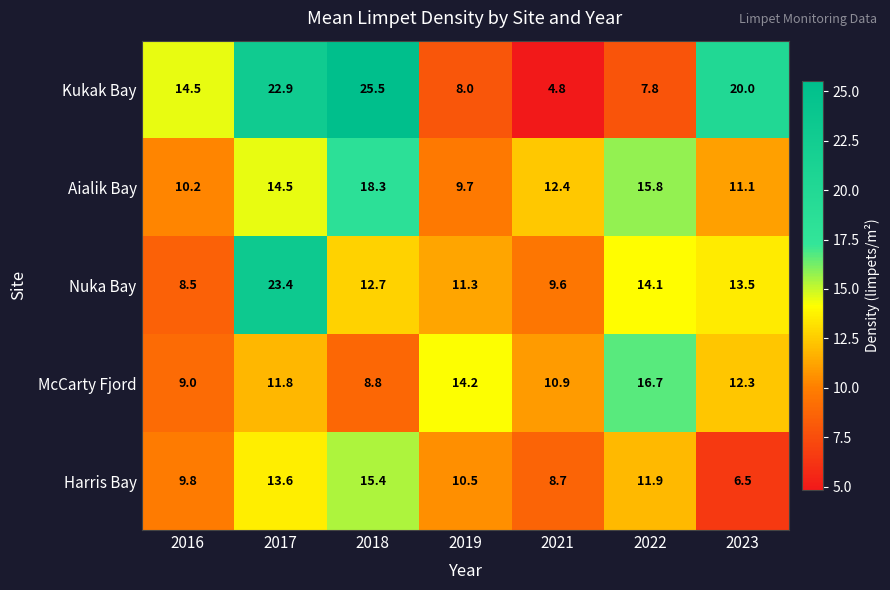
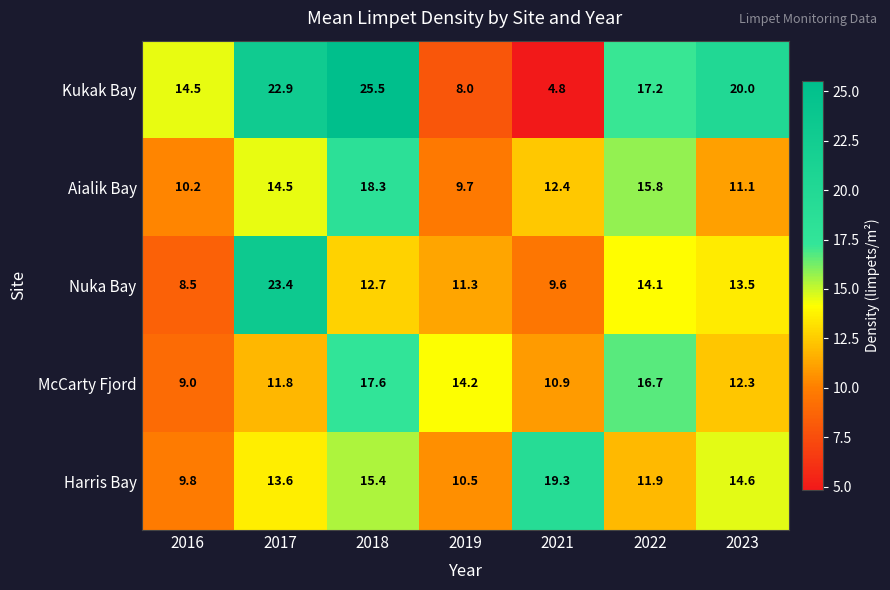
  {
    "Kukak Bay": {
      "2016": 14.5,
      "2017": 22.9,
      "2018": 25.5,
      "2019": 8.0,
      "2021": 4.8,
-     "2022": 7.8,
+     "2022": 17.2,
      "2023": 20.0
    },
    "Aialik Bay": {
      "2016": 10.2,
      "2017": 14.5,
      "2018": 18.3,
      "2019": 9.7,
      "2021": 12.4,
      "2022": 15.8,
      "2023": 11.1
    },
    "Nuka Bay": {
      "2016": 8.5,
      "2017": 23.4,
      "2018": 12.7,
      "2019": 11.3,
      "2021": 9.6,
      "2022": 14.1,
      "2023": 13.5
    },
    "McCarty Fjord": {
      "2016": 9.0,
      "2017": 11.8,
-     "2018": 8.8,
+     "2018": 17.6,
      "2019": 14.2,
      "2021": 10.9,
      "2022": 16.7,
      "2023": 12.3
    },
    "Harris Bay": {
      "2016": 9.8,
      "2017": 13.6,
      "2018": 15.4,
      "2019": 10.5,
-     "2021": 8.7,
+     "2021": 19.3,
      "2022": 11.9,
-     "2023": 6.5
+     "2023": 14.6
    }
  }
